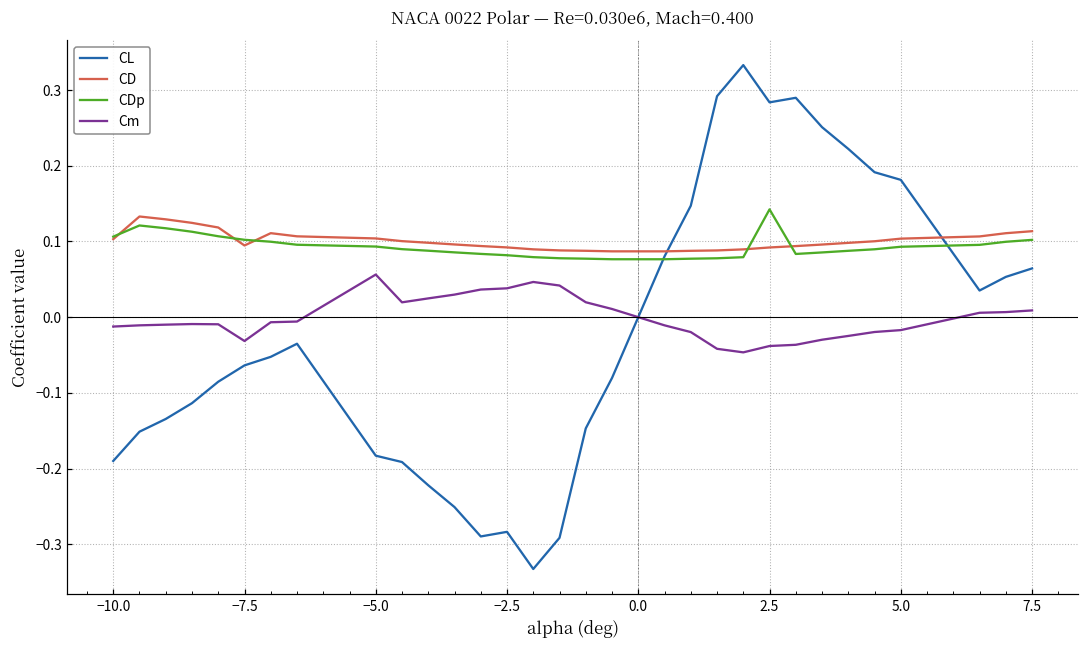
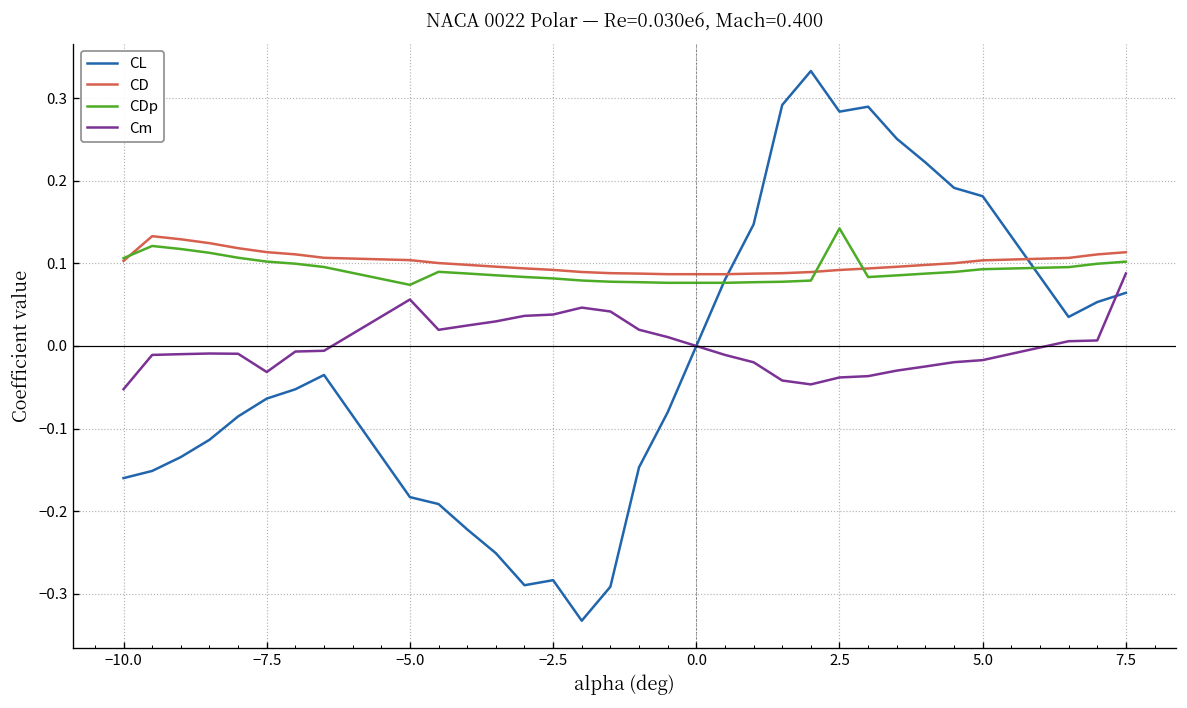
  {
    "CL": {
-     "−10.0": -0.19,
+     "−10.0": -0.16,
      "−7.5": -0.06,
      "−5.0": -0.18,
      "−2.5": -0.28,
      "2.5": 0.28,
      "5.0": 0.18,
      "7.5": 0.06
    },
    "CD": {
-     "−7.5": 0.09,
+     "−7.5": 0.11,
      "−5.0": 0.10,
      "−2.5": 0.09,
      "2.5": 0.09,
      "5.0": 0.10,
      "7.5": 0.11
    },
    "CDp": {
      "−7.5": 0.10,
-     "−5.0": 0.09,
+     "−5.0": 0.07,
      "−2.5": 0.08,
      "2.5": 0.14,
      "5.0": 0.09,
      "7.5": 0.10
    },
    "Cm": {
-     "−10.0": -0.01,
+     "−10.0": -0.05,
      "−7.5": -0.03,
      "−5.0": 0.06,
      "−2.5": 0.04,
      "2.5": -0.04,
      "5.0": -0.02,
-     "7.5": 0.01
+     "7.5": 0.09
    }
  }
